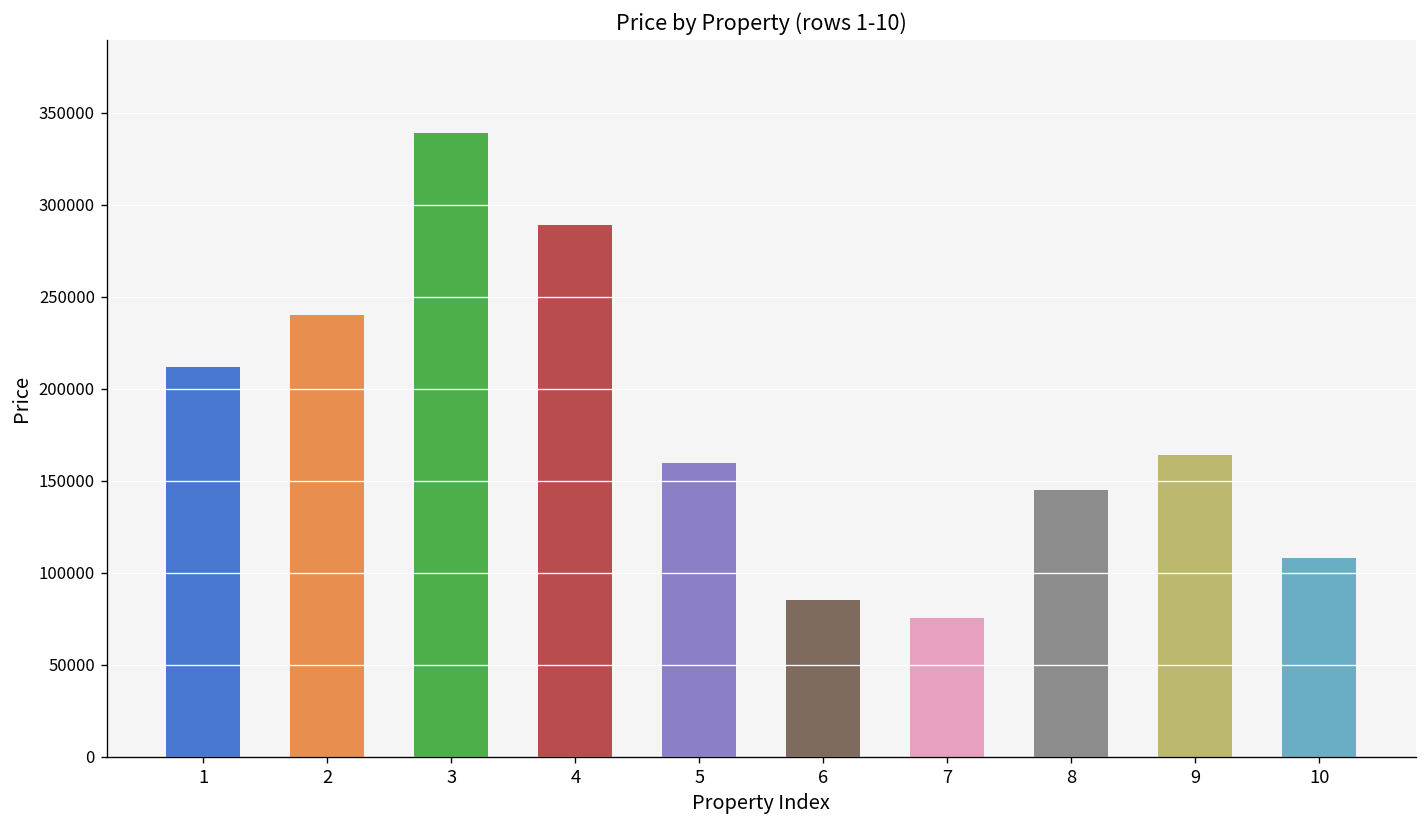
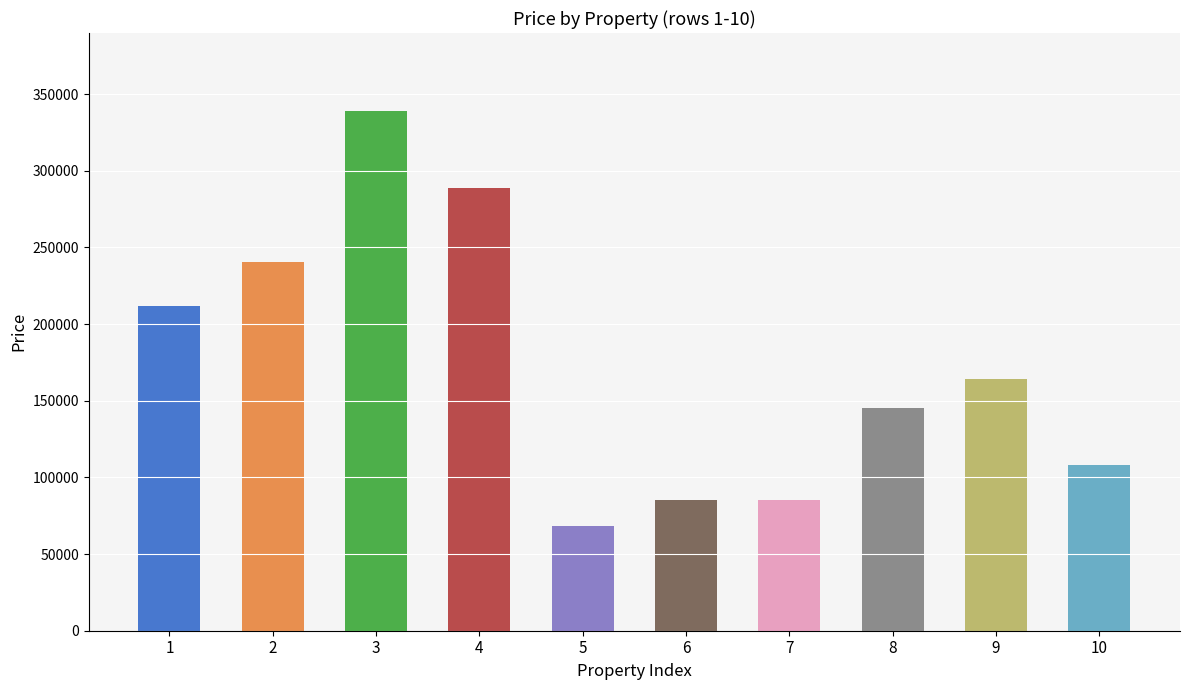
  {
    "1": 212000,
    "2": 240000,
    "3": 339000,
    "4": 289000,
-   "5": 160000,
+   "5": 69000,
    "6": 85000,
-   "7": 75000,
+   "7": 85000,
    "8": 145000,
    "9": 164000,
    "10": 108000
  }
